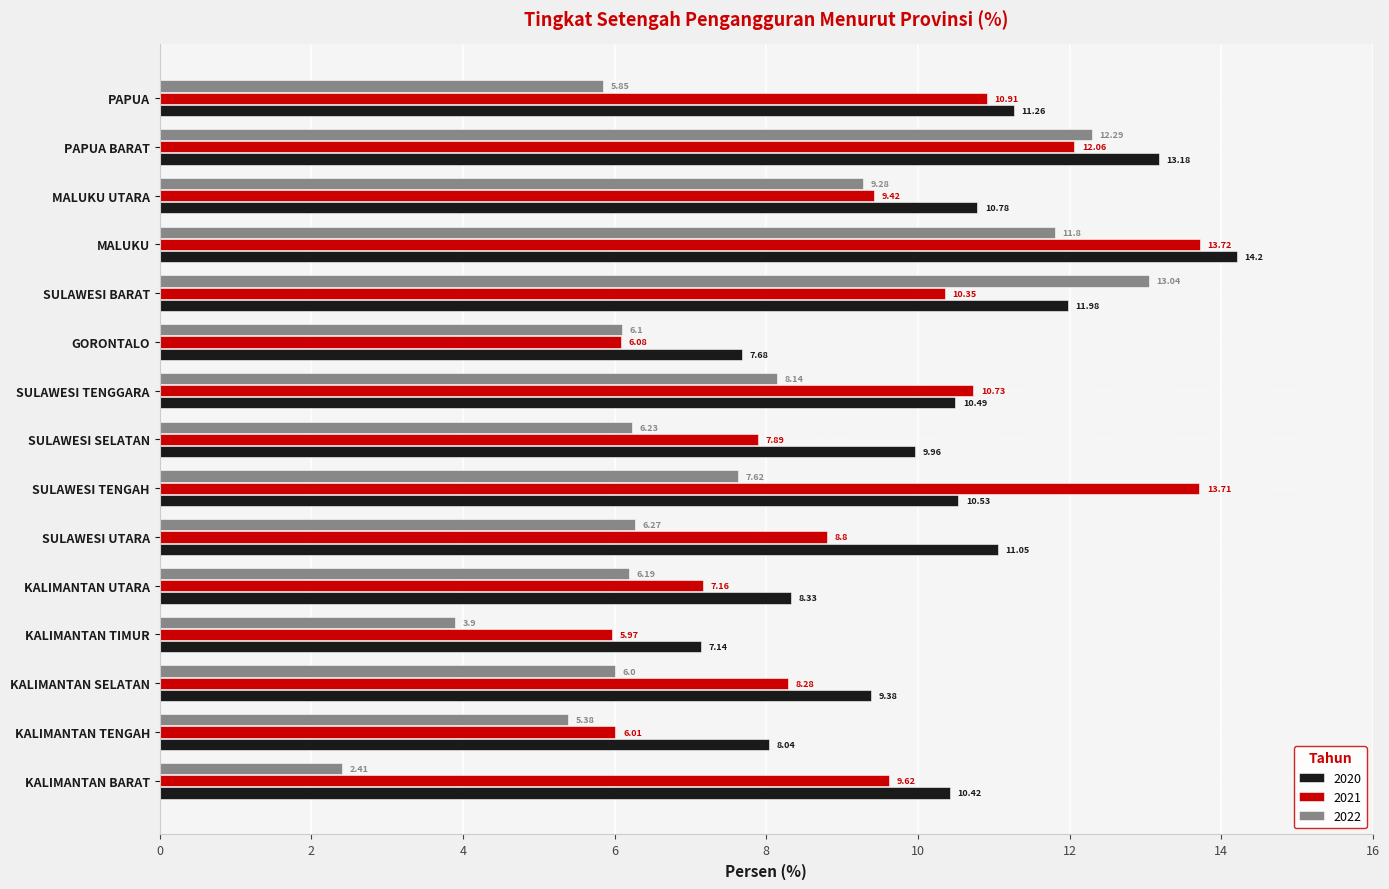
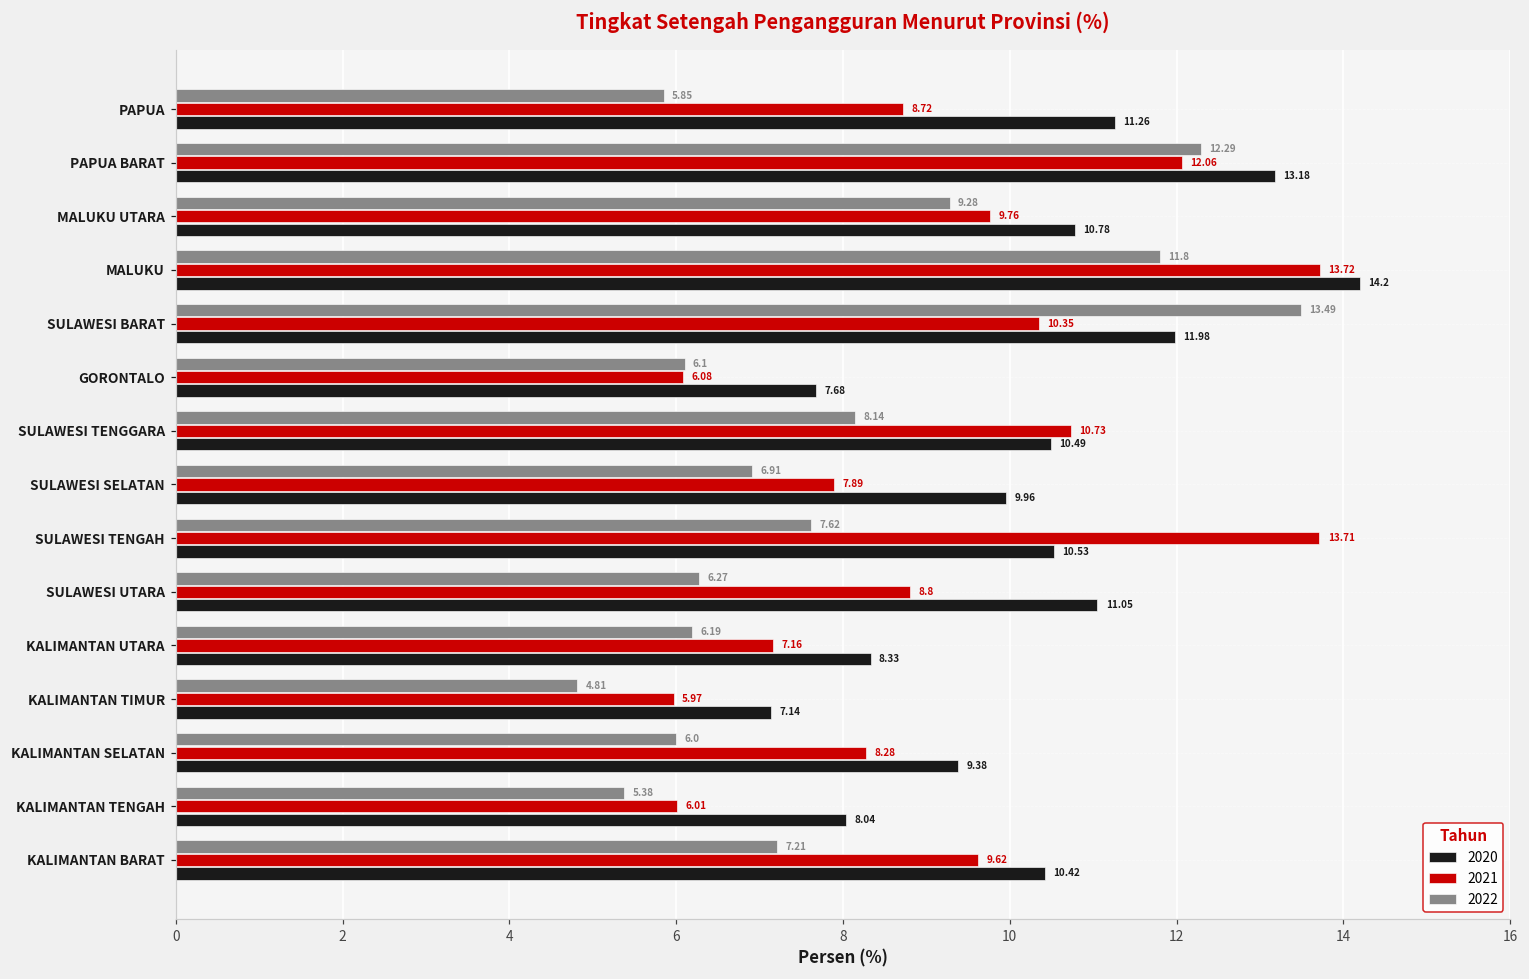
  {
    "2020": {
      "PAPUA": 11.26,
      "PAPUA BARAT": 13.18,
      "MALUKU UTARA": 10.78,
      "MALUKU": 14.2,
      "SULAWESI BARAT": 11.98,
      "GORONTALO": 7.68,
      "SULAWESI TENGGARA": 10.49,
      "SULAWESI SELATAN": 9.96,
      "SULAWESI TENGAH": 10.53,
      "SULAWESI UTARA": 11.05,
      "KALIMANTAN UTARA": 8.33,
      "KALIMANTAN TIMUR": 7.14,
      "KALIMANTAN SELATAN": 9.38,
      "KALIMANTAN TENGAH": 8.04,
      "KALIMANTAN BARAT": 10.42
    },
    "2021": {
-     "PAPUA": 10.91,
+     "PAPUA": 8.72,
      "PAPUA BARAT": 12.06,
-     "MALUKU UTARA": 9.42,
+     "MALUKU UTARA": 9.76,
      "MALUKU": 13.72,
      "SULAWESI BARAT": 10.35,
      "GORONTALO": 6.08,
      "SULAWESI TENGGARA": 10.73,
      "SULAWESI SELATAN": 7.89,
      "SULAWESI TENGAH": 13.71,
      "SULAWESI UTARA": 8.8,
      "KALIMANTAN UTARA": 7.16,
      "KALIMANTAN TIMUR": 5.97,
      "KALIMANTAN SELATAN": 8.28,
      "KALIMANTAN TENGAH": 6.01,
      "KALIMANTAN BARAT": 9.62
    },
    "2022": {
      "PAPUA": 5.85,
      "PAPUA BARAT": 12.29,
      "MALUKU UTARA": 9.28,
      "MALUKU": 11.8,
-     "SULAWESI BARAT": 13.04,
+     "SULAWESI BARAT": 13.49,
      "GORONTALO": 6.1,
      "SULAWESI TENGGARA": 8.14,
-     "SULAWESI SELATAN": 6.23,
+     "SULAWESI SELATAN": 6.91,
      "SULAWESI TENGAH": 7.62,
      "SULAWESI UTARA": 6.27,
      "KALIMANTAN UTARA": 6.19,
-     "KALIMANTAN TIMUR": 3.9,
+     "KALIMANTAN TIMUR": 4.81,
      "KALIMANTAN SELATAN": 6.0,
      "KALIMANTAN TENGAH": 5.38,
-     "KALIMANTAN BARAT": 2.41
+     "KALIMANTAN BARAT": 7.21
    }
  }
